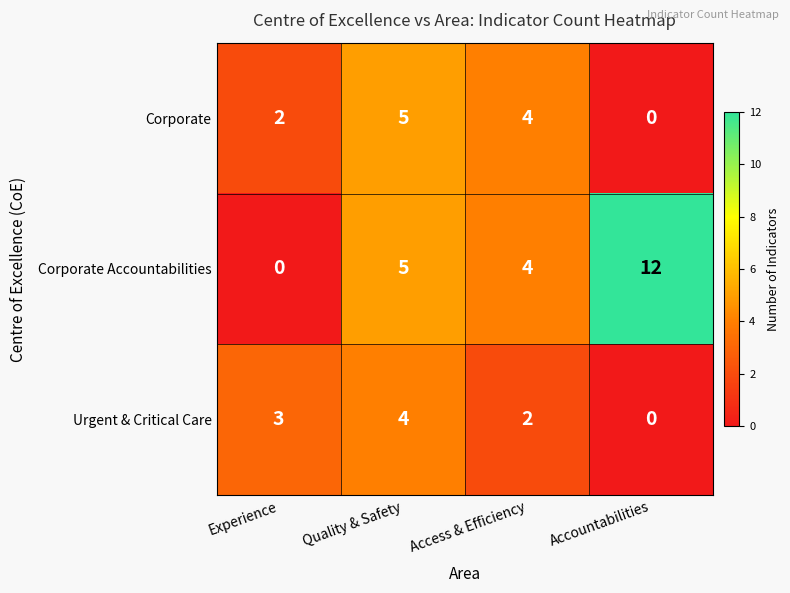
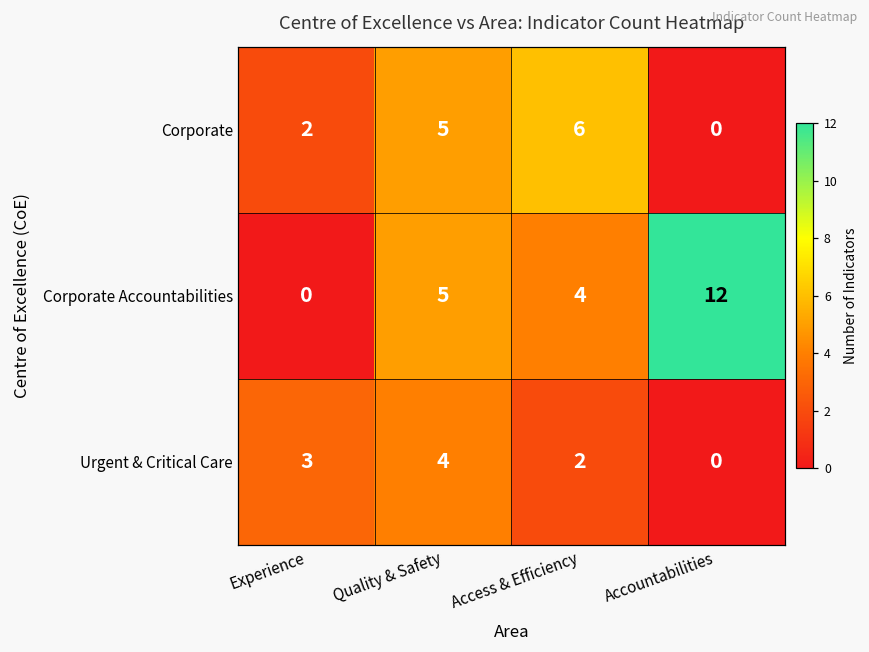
  {
    "Corporate": {
      "Experience": 2,
      "Quality & Safety": 5,
-     "Access & Efficiency": 4,
+     "Access & Efficiency": 6,
      "Accountabilities": 0
    },
    "Corporate Accountabilities": {
      "Experience": 0,
      "Quality & Safety": 5,
      "Access & Efficiency": 4,
      "Accountabilities": 12
    },
    "Urgent & Critical Care": {
      "Experience": 3,
      "Quality & Safety": 4,
      "Access & Efficiency": 2,
      "Accountabilities": 0
    }
  }
